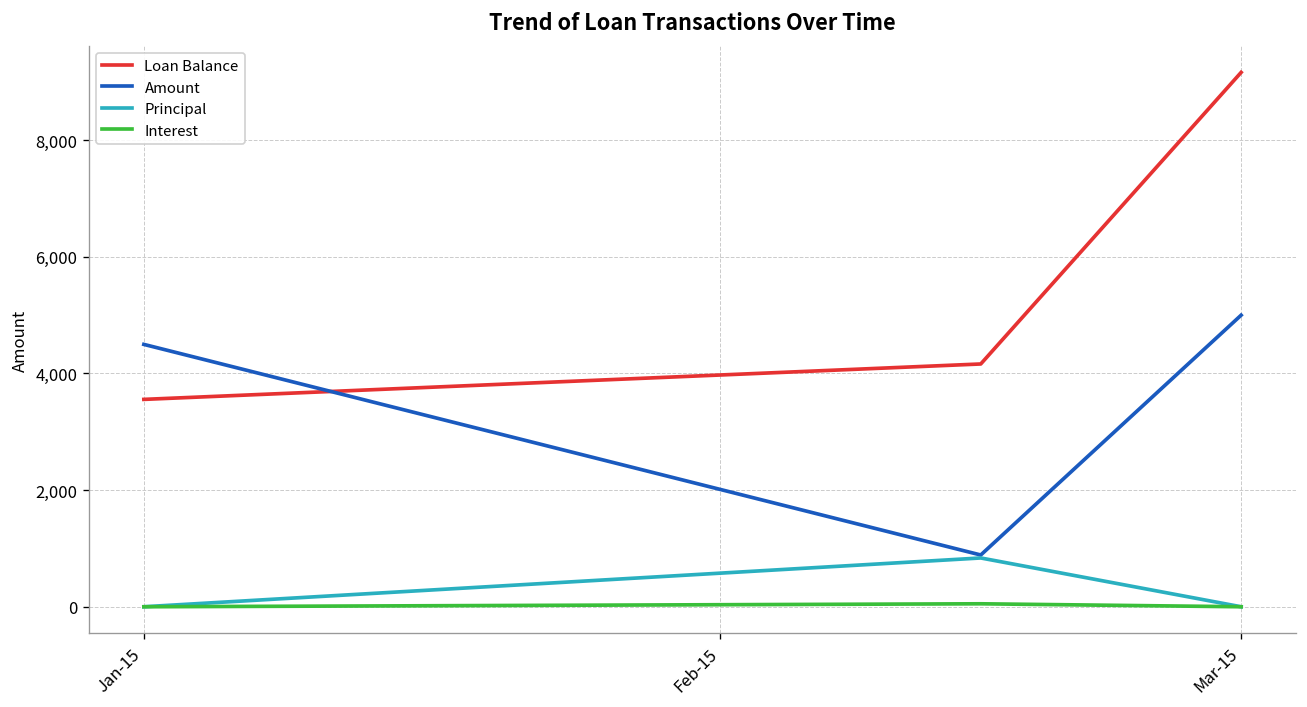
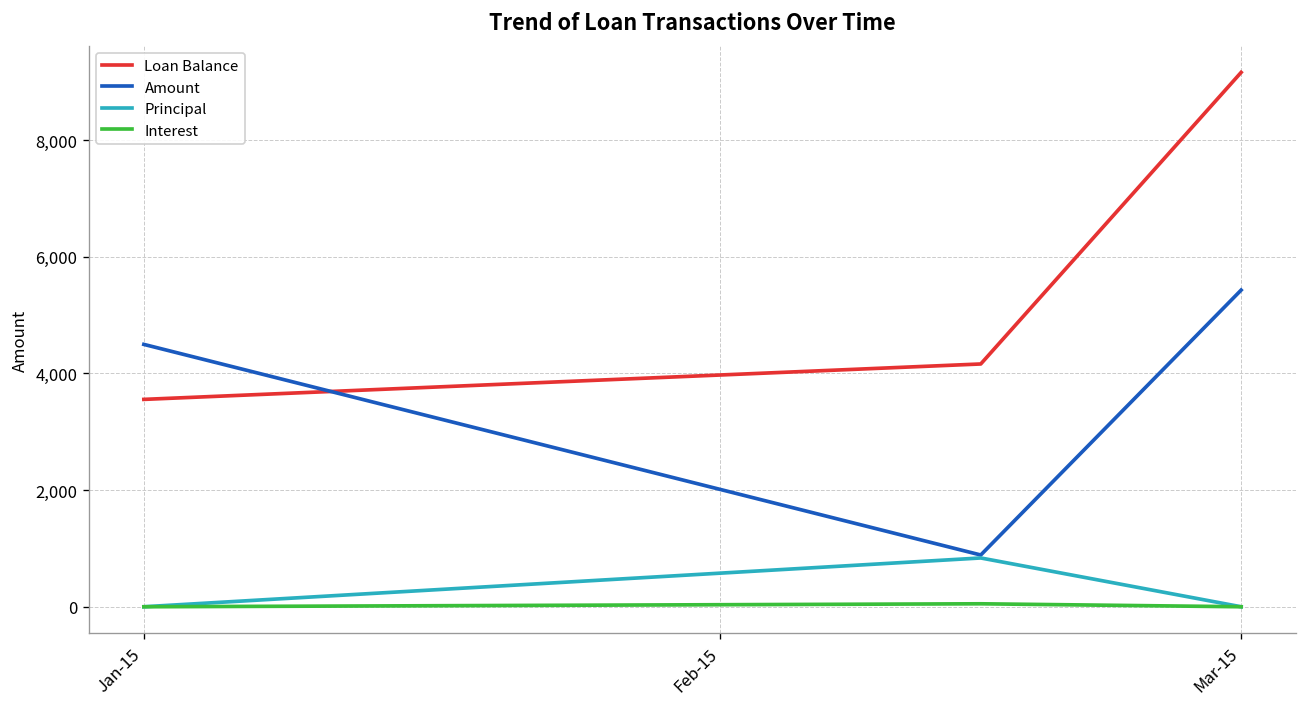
  {
    "Loan Balance": {
      "Jan-15": "3,600",
      "Mar-15": "9,200"
    },
    "Amount": {
      "Jan-15": "4,500",
-     "Mar-15": "5,000"
+     "Mar-15": "5,400"
    }
  }
